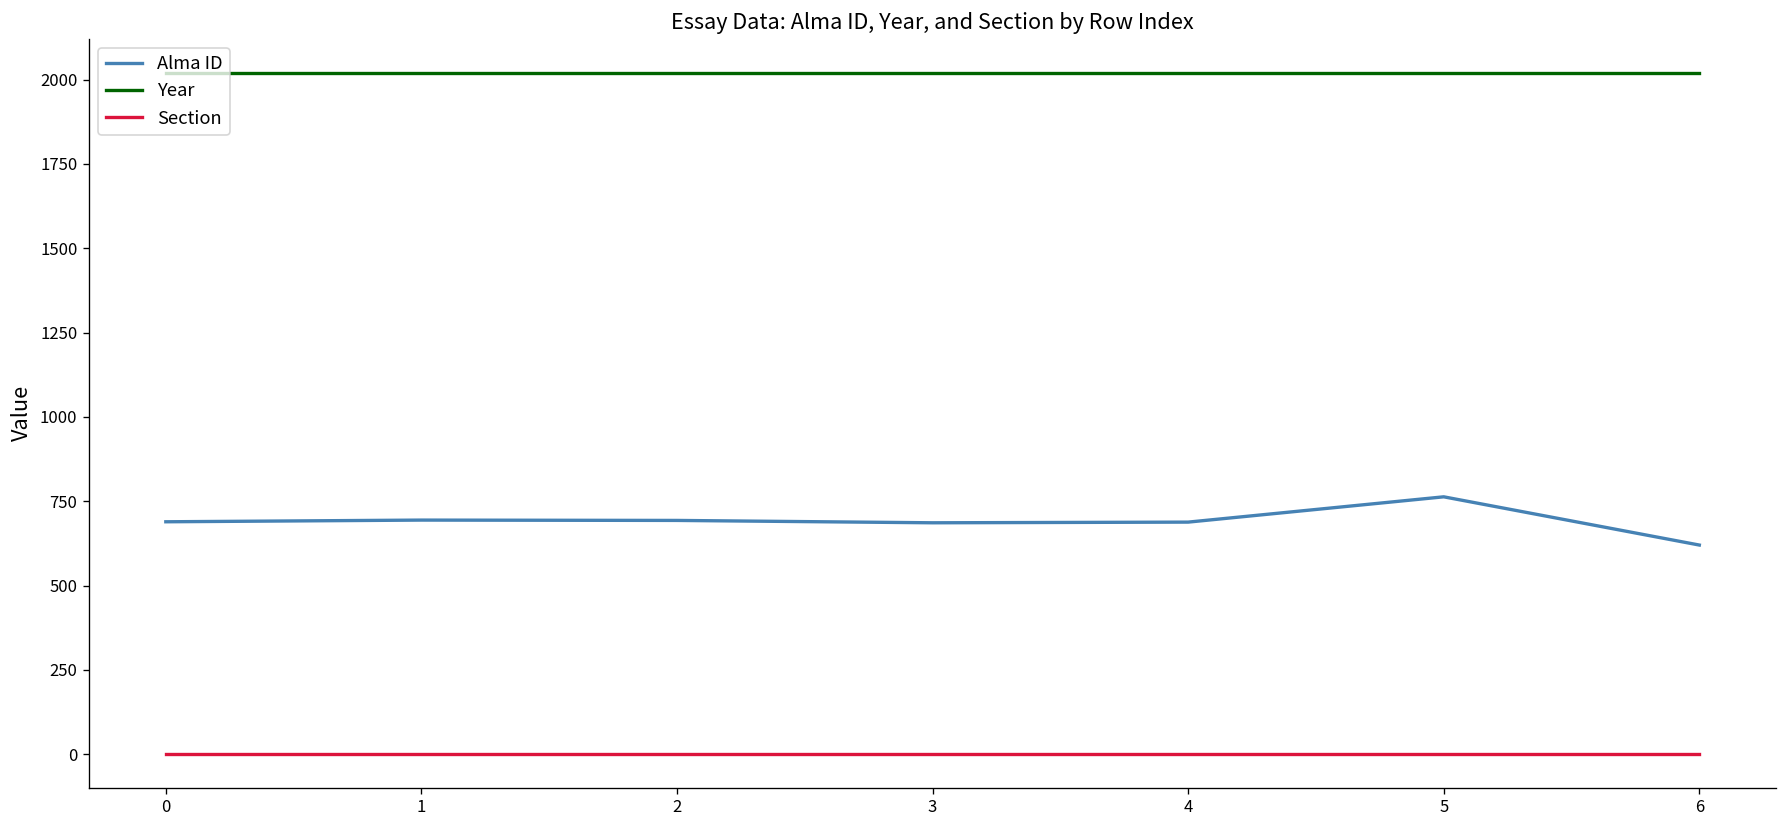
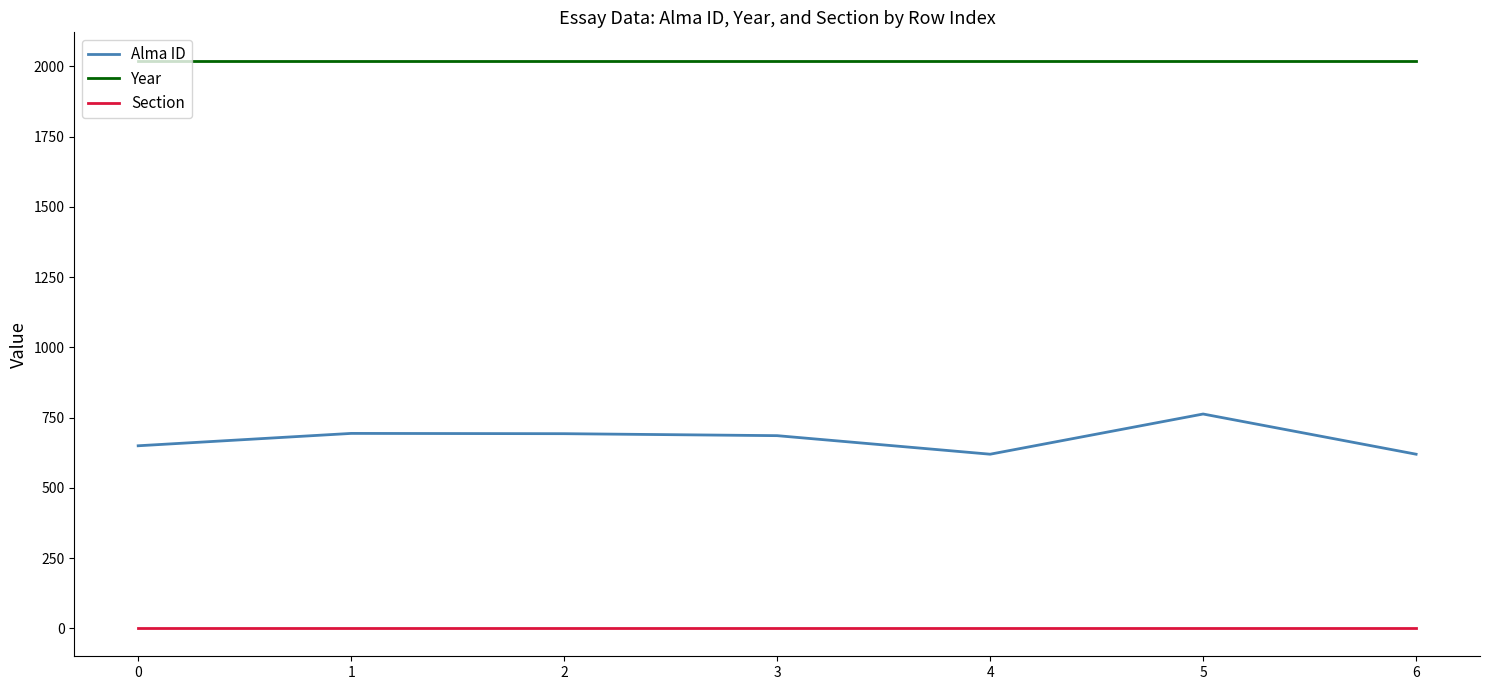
  {
    "Alma ID": {
-     "0": 690,
+     "0": 650,
      "1": 690,
      "2": 690,
      "3": 690,
-     "4": 690,
+     "4": 620,
      "5": 760,
      "6": 620
    },
    "Year": {
      "1": 2020,
      "2": 2020,
      "3": 2020,
      "4": 2020,
      "5": 2020,
      "6": 2020
    },
    "Section": {
      "0": 0,
      "1": 0,
      "2": 0,
      "3": 0,
      "4": 0,
      "5": 0,
      "6": 0
    }
  }
